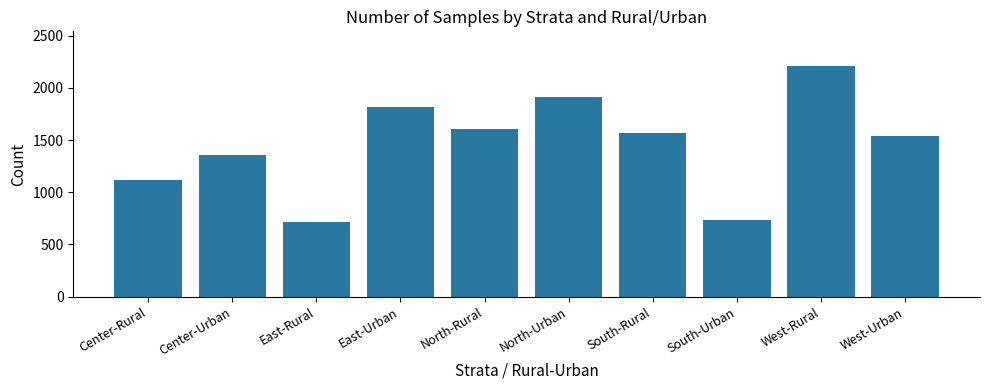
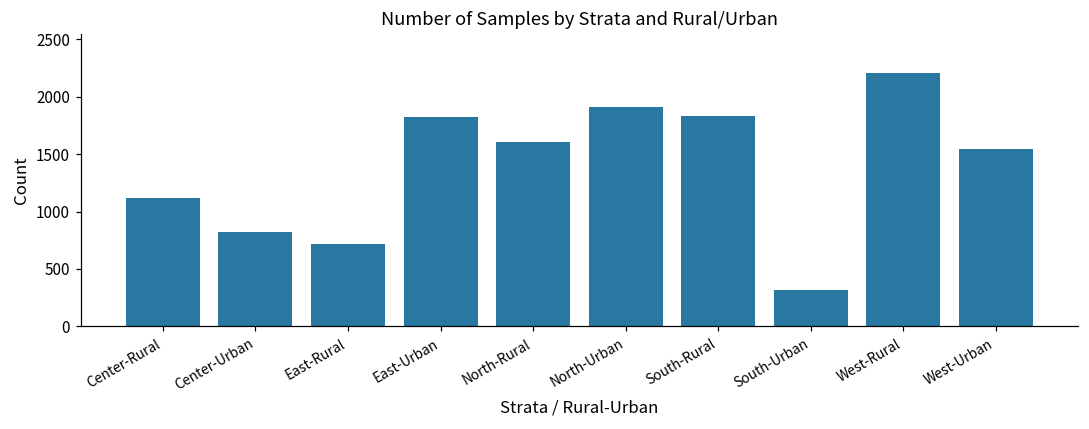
  {
    "Center-Rural": 1120,
-   "Center-Urban": 1360,
+   "Center-Urban": 820,
    "East-Rural": 720,
    "East-Urban": 1820,
    "North-Rural": 1610,
    "North-Urban": 1920,
-   "South-Rural": 1570,
-   "South-Urban": 740,
+   "South-Rural": 1830,
+   "South-Urban": 320,
    "West-Rural": 2210,
    "West-Urban": 1540
  }
